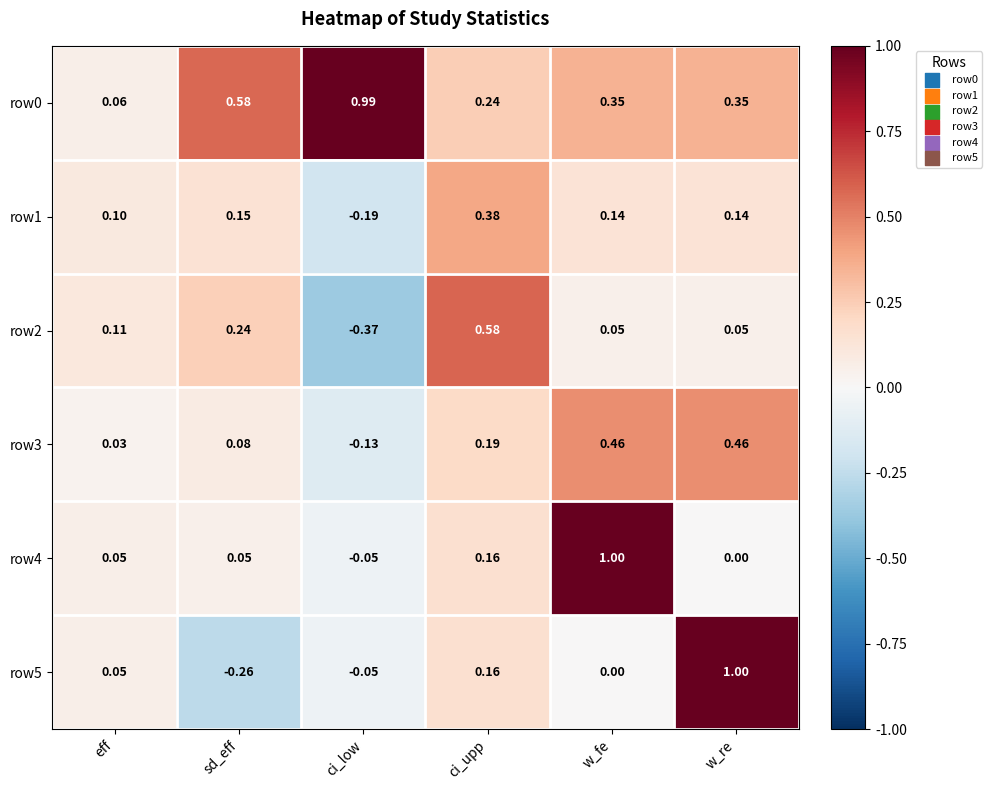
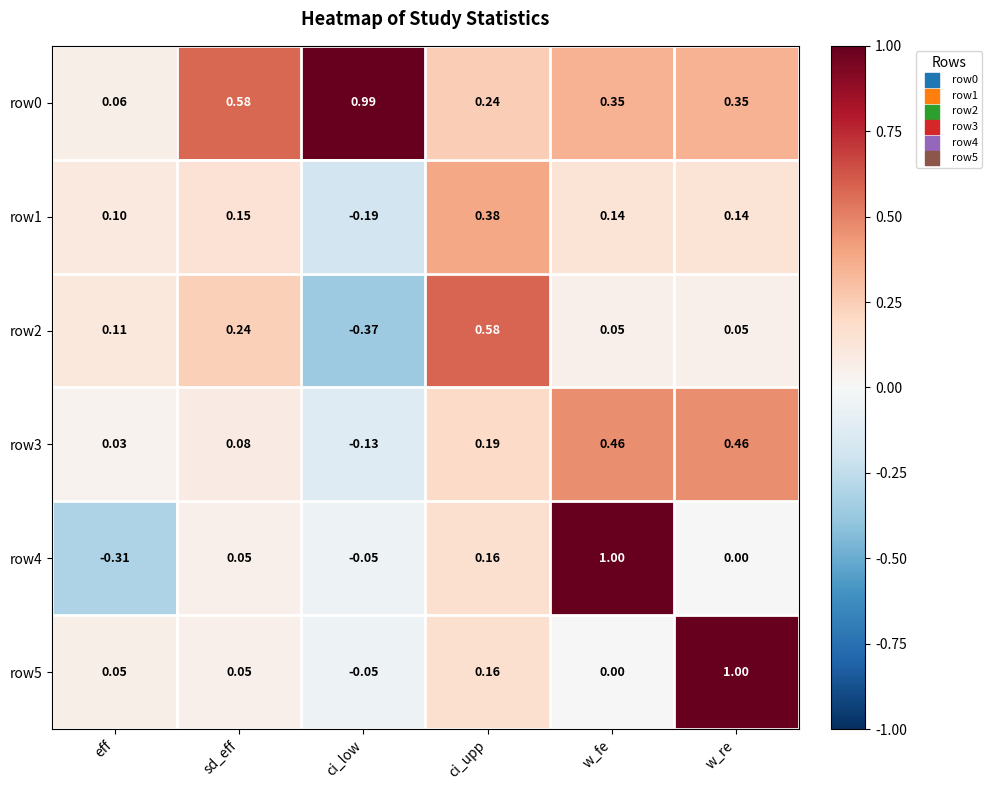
  {
    "row0": {
      "eff": 0.06,
      "sd_eff": 0.58,
      "ci_low": 0.99,
      "ci_upp": 0.24,
      "w_fe": 0.35,
      "w_re": 0.35
    },
    "row1": {
      "eff": 0.10,
      "sd_eff": 0.15,
      "ci_low": -0.19,
      "ci_upp": 0.38,
      "w_fe": 0.14,
      "w_re": 0.14
    },
    "row2": {
      "eff": 0.11,
      "sd_eff": 0.24,
      "ci_low": -0.37,
      "ci_upp": 0.58,
      "w_fe": 0.05,
      "w_re": 0.05
    },
    "row3": {
      "eff": 0.03,
      "sd_eff": 0.08,
      "ci_low": -0.13,
      "ci_upp": 0.19,
      "w_fe": 0.46,
      "w_re": 0.46
    },
    "row4": {
-     "eff": 0.05,
+     "eff": -0.31,
      "sd_eff": 0.05,
      "ci_low": -0.05,
      "ci_upp": 0.16,
      "w_fe": 1.00,
      "w_re": 0.00
    },
    "row5": {
      "eff": 0.05,
-     "sd_eff": -0.26,
+     "sd_eff": 0.05,
      "ci_low": -0.05,
      "ci_upp": 0.16,
      "w_fe": 0.00,
      "w_re": 1.00
    }
  }
